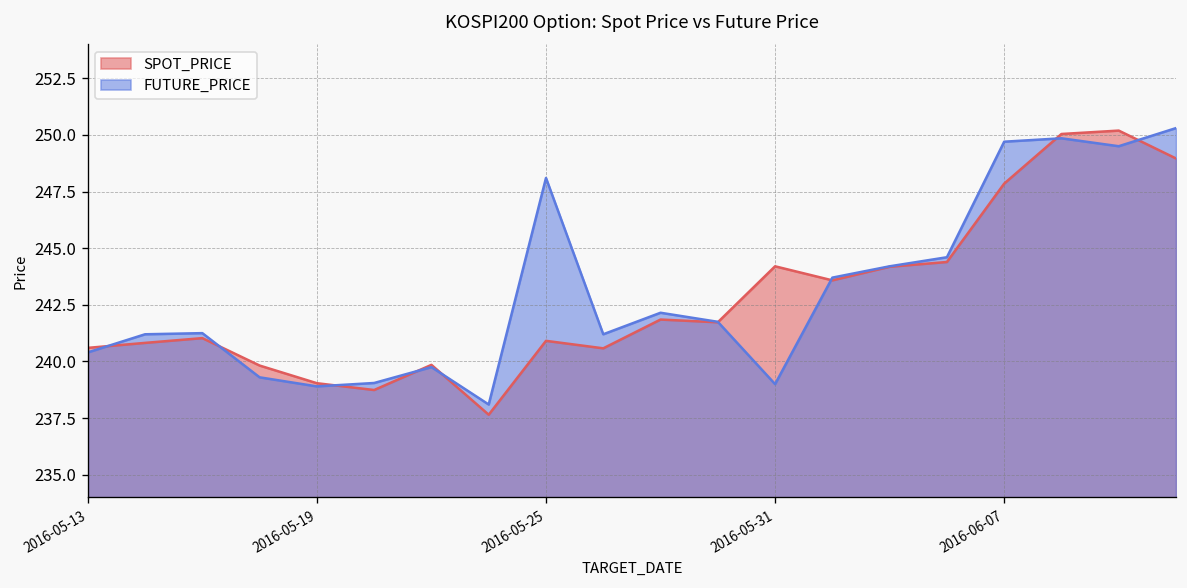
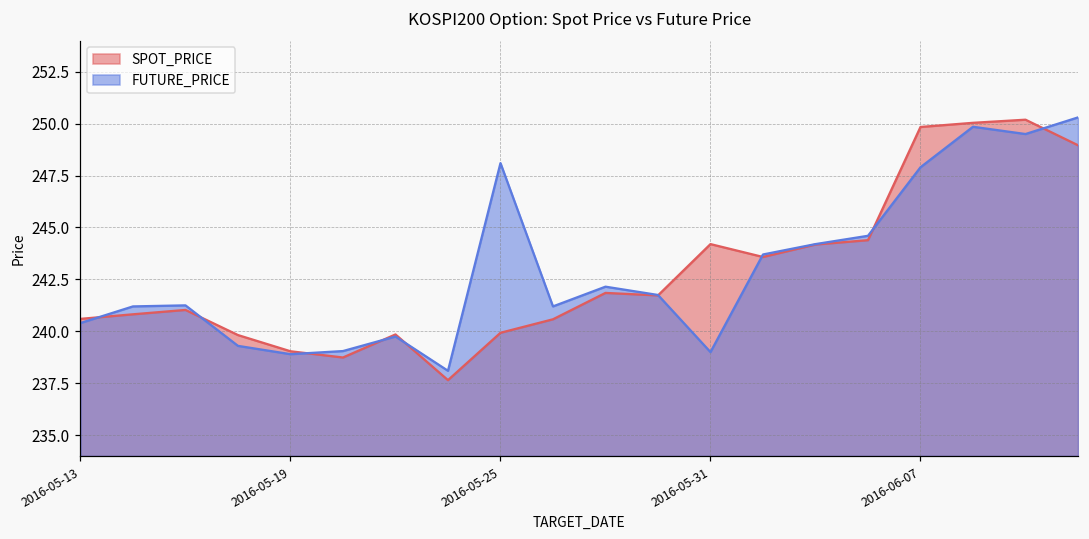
  {
    "SPOT_PRICE": {
      "2016-05-13": 240.6,
      "2016-05-19": 239.0,
-     "2016-05-25": 240.9,
+     "2016-05-25": 239.9,
      "2016-05-31": 244.2,
-     "2016-06-07": 247.9
+     "2016-06-07": 249.8
    },
    "FUTURE_PRICE": {
      "2016-05-13": 240.4,
      "2016-05-19": 238.9,
      "2016-05-25": 248.1,
      "2016-05-31": 239.0,
-     "2016-06-07": 249.7
+     "2016-06-07": 247.9
    }
  }
